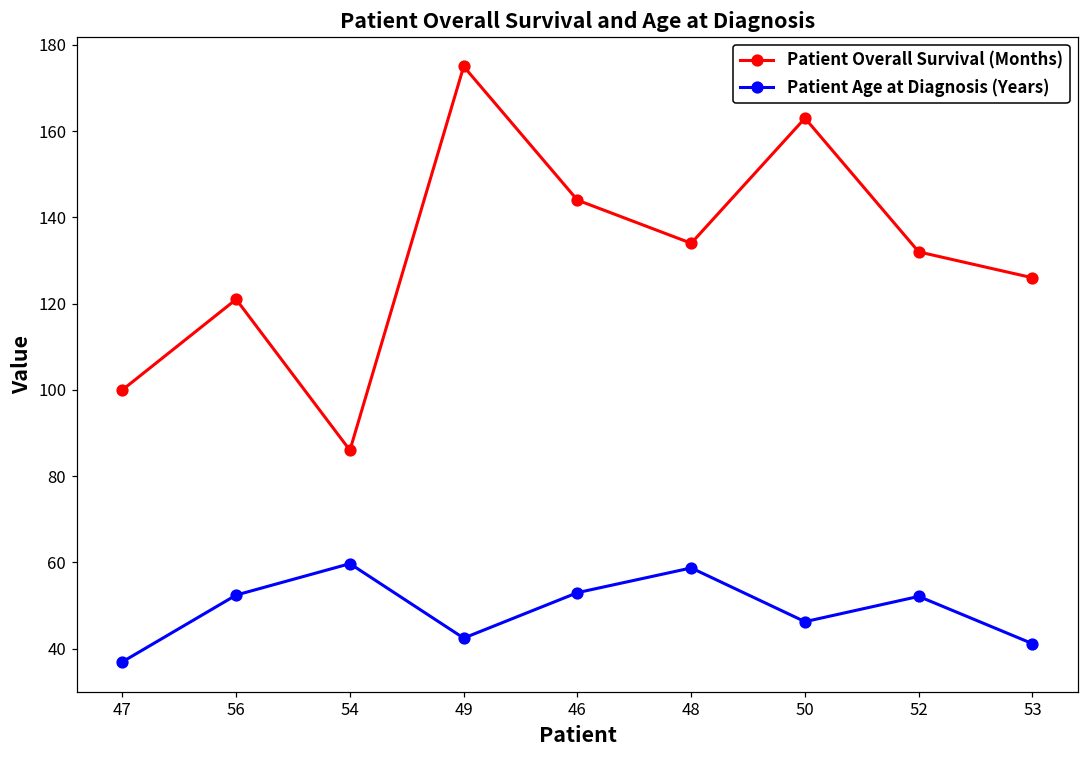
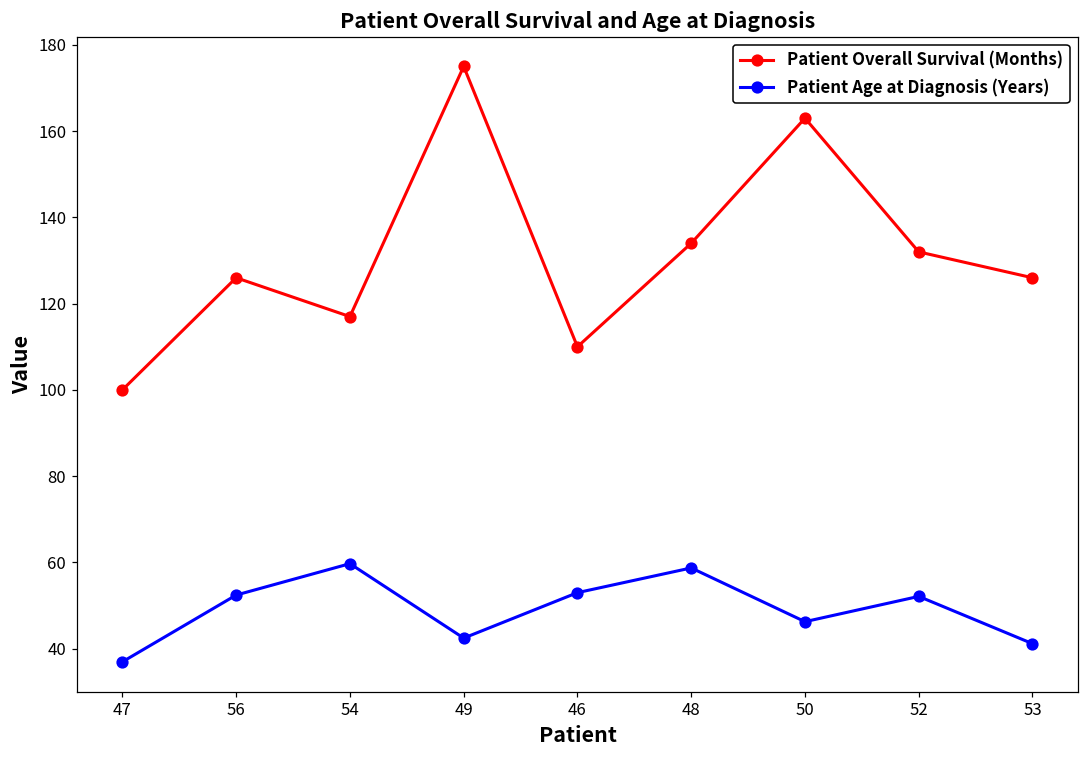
  {
    "Patient Overall Survival (Months)": {
      "47": 100,
-     "56": 121,
-     "54": 86,
+     "56": 126,
+     "54": 117,
      "49": 175,
-     "46": 144,
+     "46": 110,
      "48": 134,
      "50": 163,
      "52": 132,
      "53": 126
    },
    "Patient Age at Diagnosis (Years)": {
      "47": 37,
      "56": 52,
      "54": 60,
      "49": 42,
      "46": 53,
      "48": 59,
      "50": 46,
      "52": 52,
      "53": 41
    }
  }
